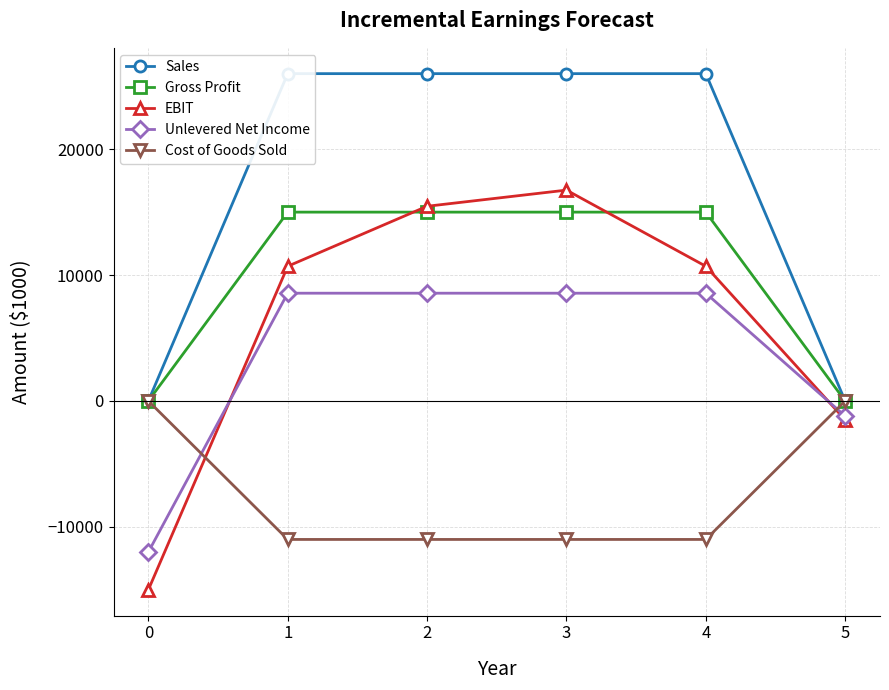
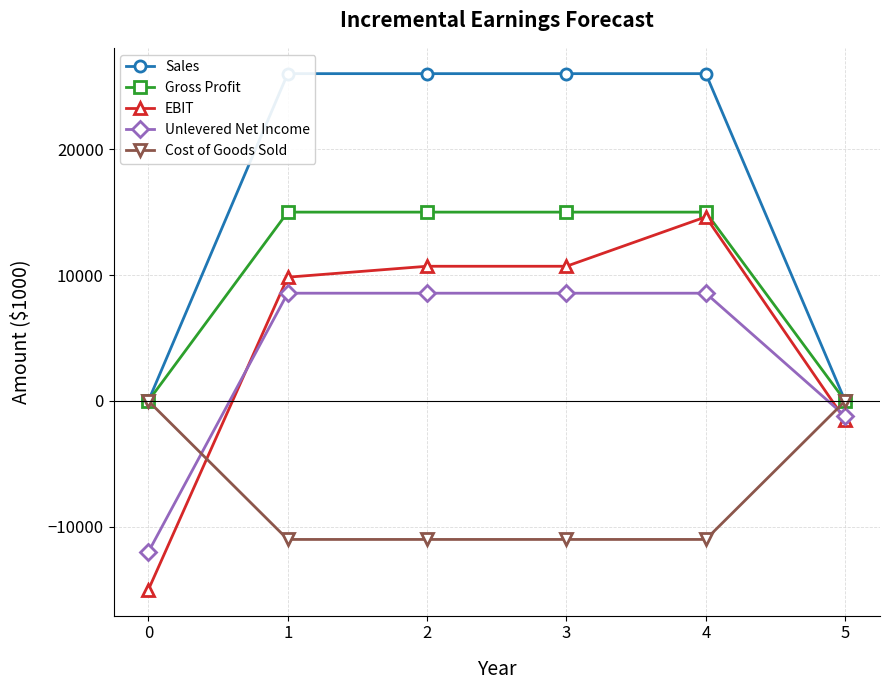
  {
    "Sales": {
      "2": 26000,
      "3": 26000,
      "4": 26000
    },
    "Gross Profit": {
      "1": 15000,
      "2": 15000,
      "3": 15000,
      "4": 15000
    },
    "EBIT": {
      "0": -15000,
-     "1": 10700,
-     "2": 15500,
-     "3": 16700,
-     "4": 10700,
+     "1": 9800,
+     "2": 10700,
+     "3": 10700,
+     "4": 14600,
      "5": -1500
    },
    "Unlevered Net Income": {
      "0": -12000,
      "1": 8600,
      "2": 8600,
      "3": 8600,
      "4": 8600,
      "5": -1200
    },
    "Cost of Goods Sold": {
      "1": -11000,
      "2": -11000,
      "3": -11000,
      "4": -11000
    }
  }
